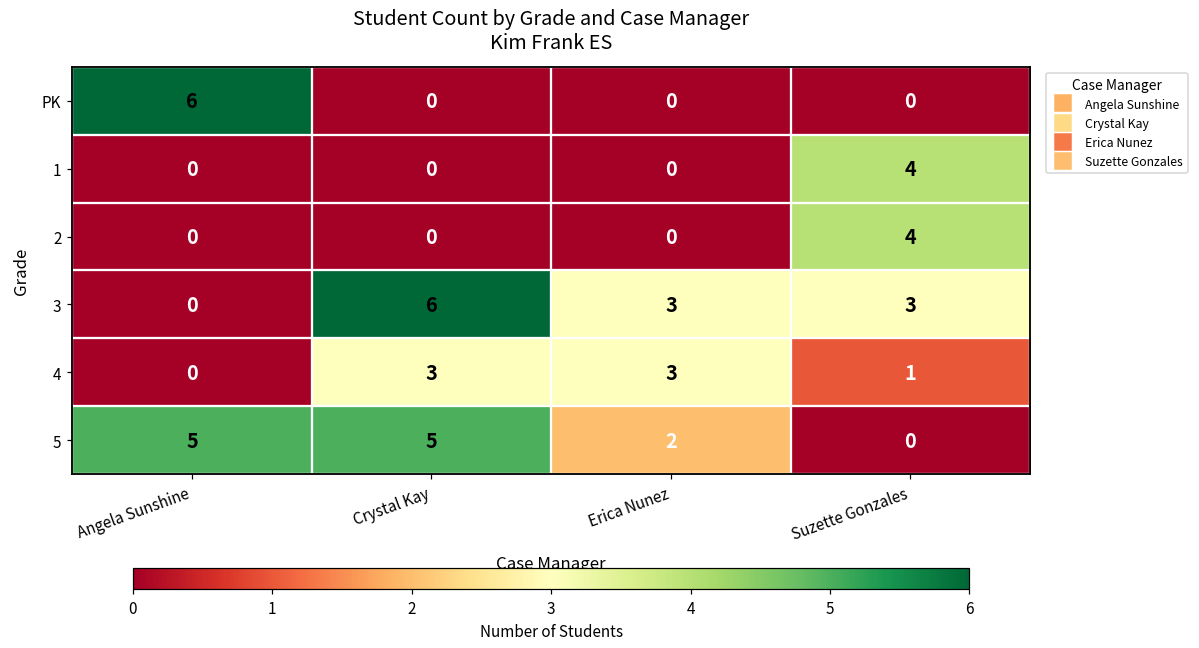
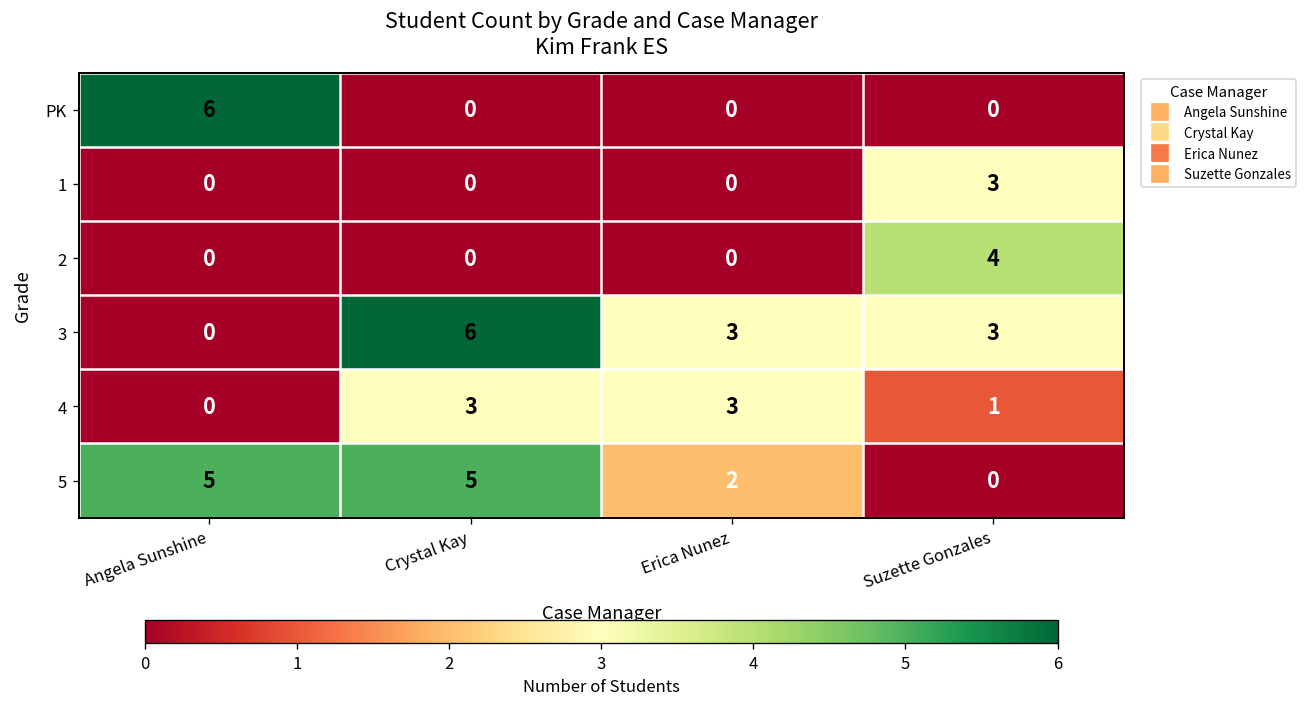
  {
    "PK": {
      "Angela Sunshine": 6,
      "Crystal Kay": 0,
      "Erica Nunez": 0,
      "Suzette Gonzales": 0
    },
    "1": {
      "Angela Sunshine": 0,
      "Crystal Kay": 0,
      "Erica Nunez": 0,
-     "Suzette Gonzales": 4
+     "Suzette Gonzales": 3
    },
    "2": {
      "Angela Sunshine": 0,
      "Crystal Kay": 0,
      "Erica Nunez": 0,
      "Suzette Gonzales": 4
    },
    "3": {
      "Angela Sunshine": 0,
      "Crystal Kay": 6,
      "Erica Nunez": 3,
      "Suzette Gonzales": 3
    },
    "4": {
      "Angela Sunshine": 0,
      "Crystal Kay": 3,
      "Erica Nunez": 3,
      "Suzette Gonzales": 1
    },
    "5": {
      "Angela Sunshine": 5,
      "Crystal Kay": 5,
      "Erica Nunez": 2,
      "Suzette Gonzales": 0
    }
  }
